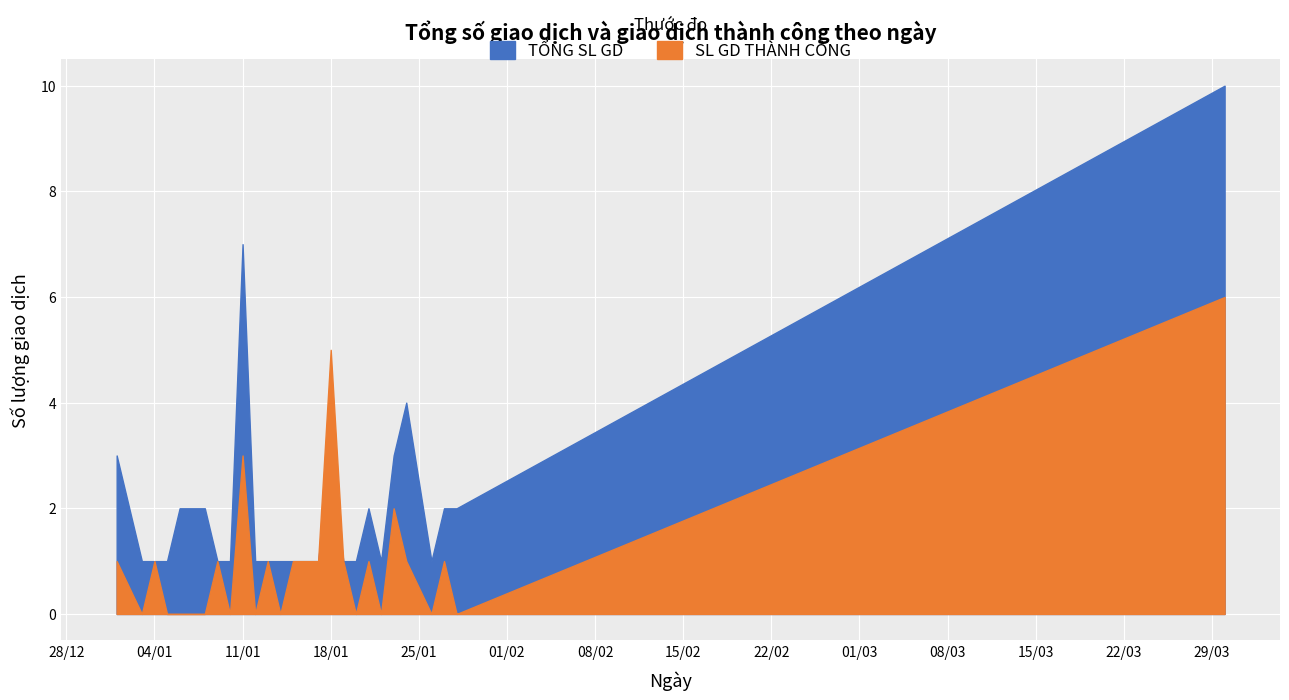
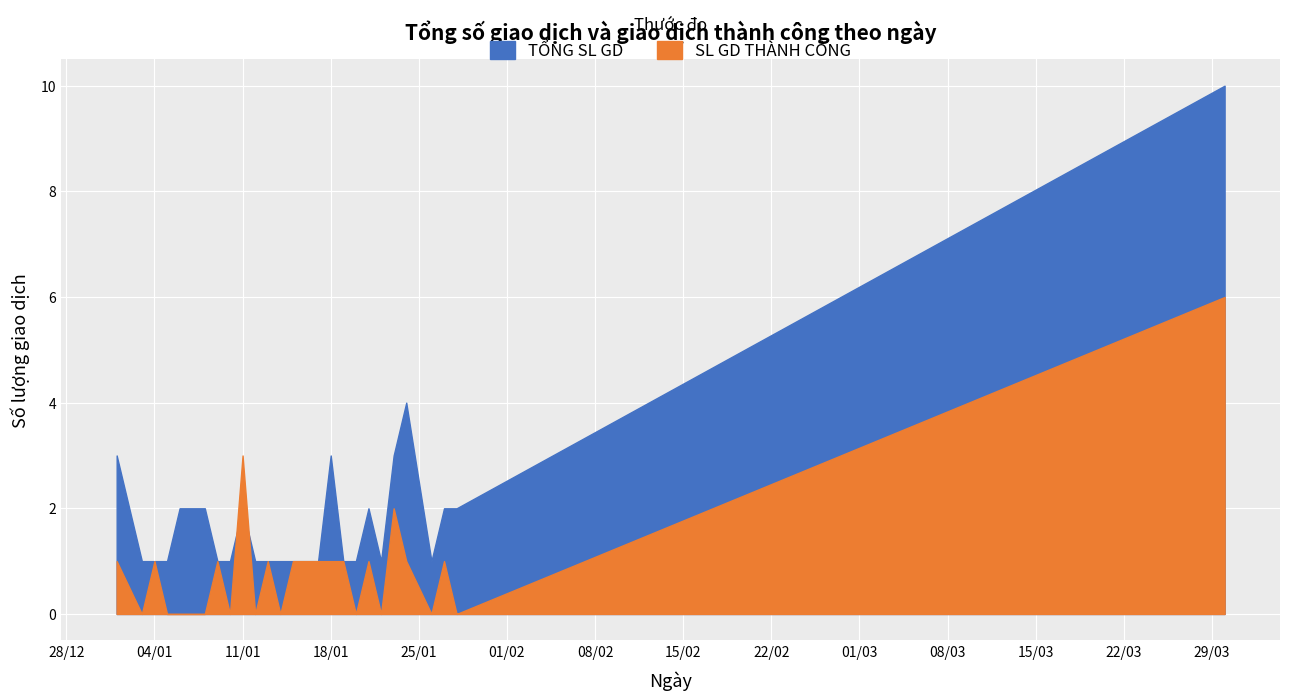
  {
    "TỔNG SL GD": {
-     "11/01": 7
+     "11/01": 2
    },
    "SL GD THÀNH CÔNG": {
      "11/01": 3,
-     "18/01": 5
+     "18/01": 1
    }
  }
